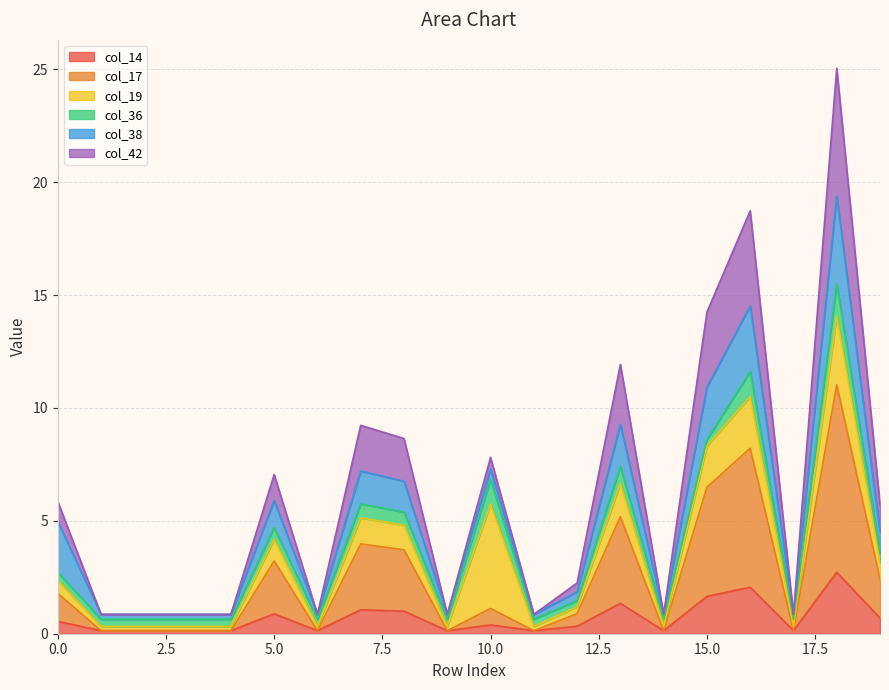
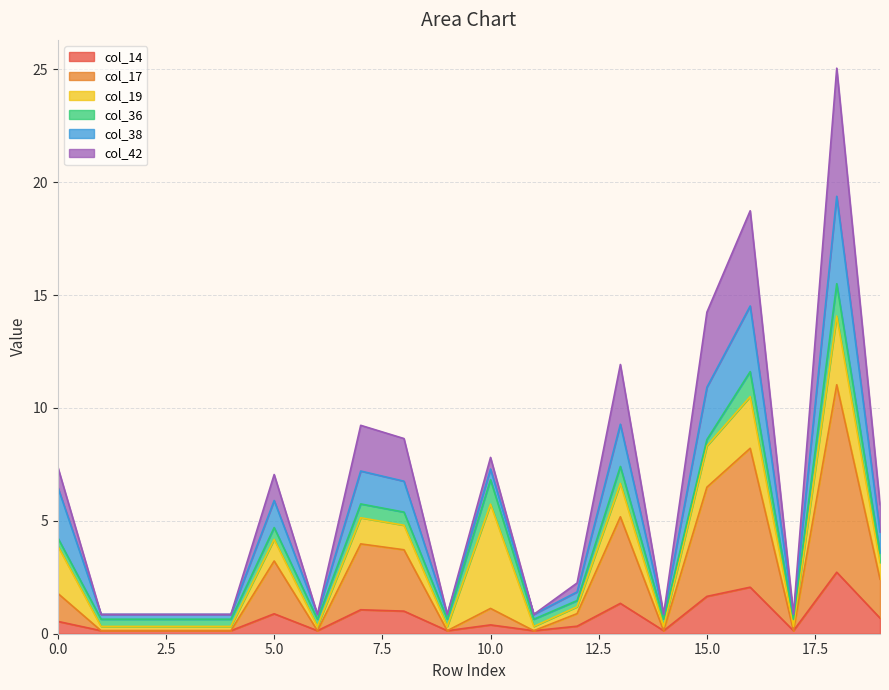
  {
    "col_19": {
-     "0.0": 0.6,
+     "0.0": 2.1,
      "5.0": 1.0,
      "10.0": 4.6,
      "15.0": 1.8
    },
    "col_36": {
      "0.0": 0.4,
      "5.0": 0.5,
      "10.0": 1.1,
      "15.0": 0.3
    },
    "col_38": {
      "0.0": 2.3,
      "5.0": 1.2,
      "10.0": 0.5,
      "15.0": 2.3
    },
    "col_42": {
      "0.0": 0.9,
      "5.0": 1.2,
      "10.0": 0.5,
      "15.0": 3.3
    }
  }
